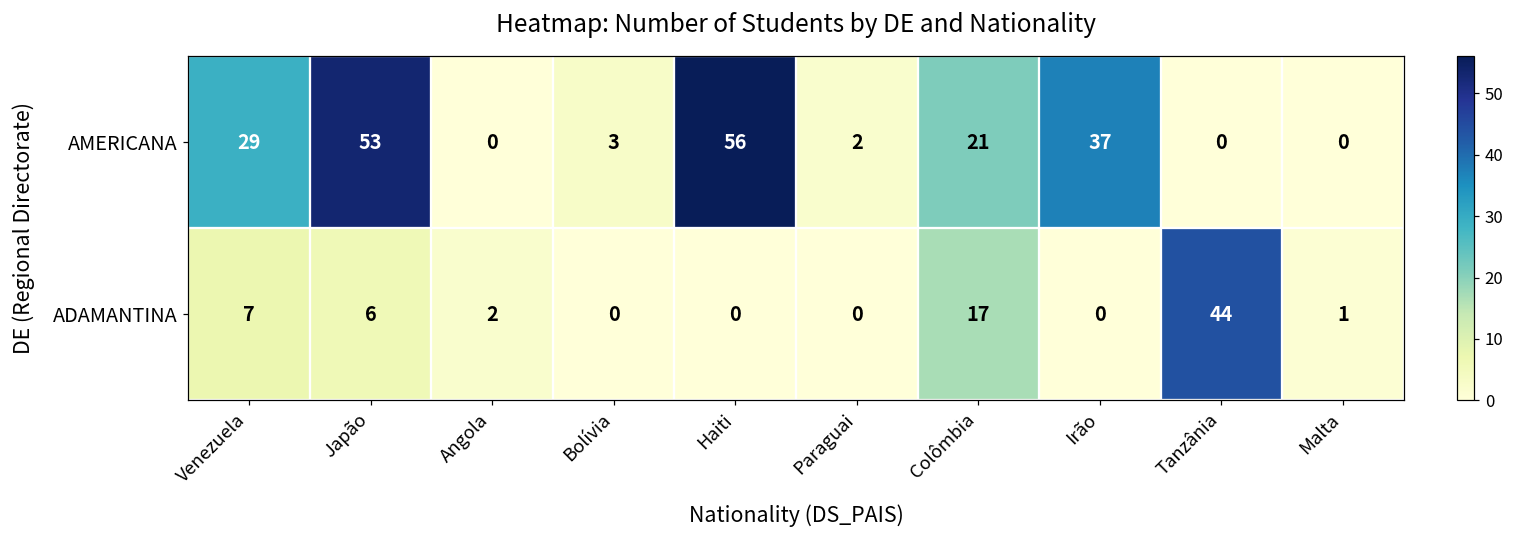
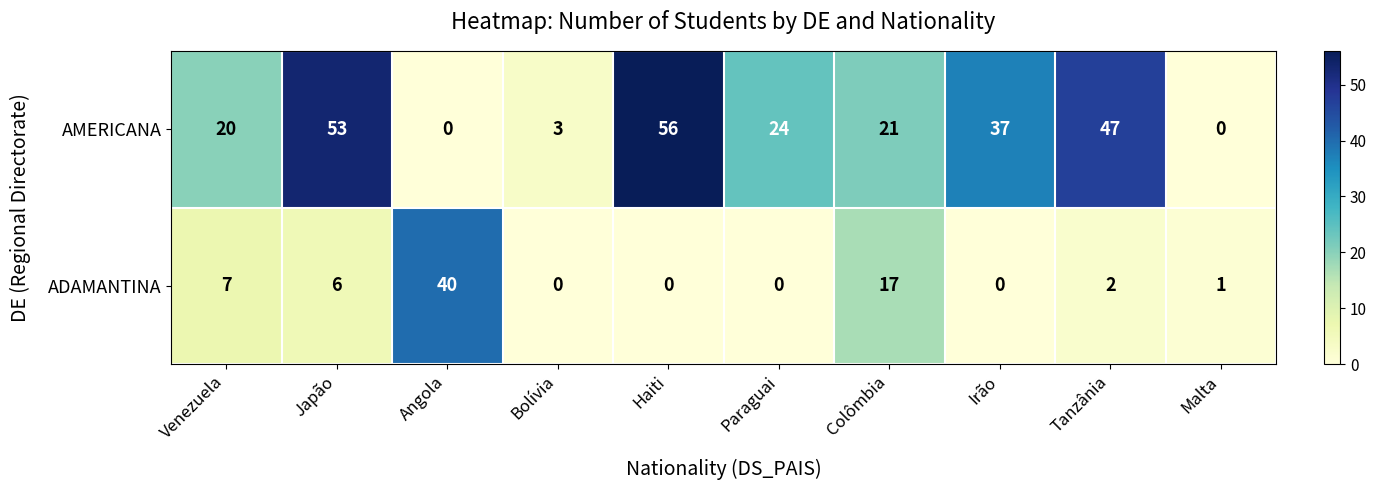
  {
    "AMERICANA": {
-     "Venezuela": 29,
+     "Venezuela": 20,
      "Japão": 53,
      "Angola": 0,
      "Bolívia": 3,
      "Haiti": 56,
-     "Paraguai": 2,
+     "Paraguai": 24,
      "Colômbia": 21,
      "Irão": 37,
-     "Tanzânia": 0,
+     "Tanzânia": 47,
      "Malta": 0
    },
    "ADAMANTINA": {
      "Venezuela": 7,
      "Japão": 6,
-     "Angola": 2,
+     "Angola": 40,
      "Bolívia": 0,
      "Haiti": 0,
      "Paraguai": 0,
      "Colômbia": 17,
      "Irão": 0,
-     "Tanzânia": 44,
+     "Tanzânia": 2,
      "Malta": 1
    }
  }
